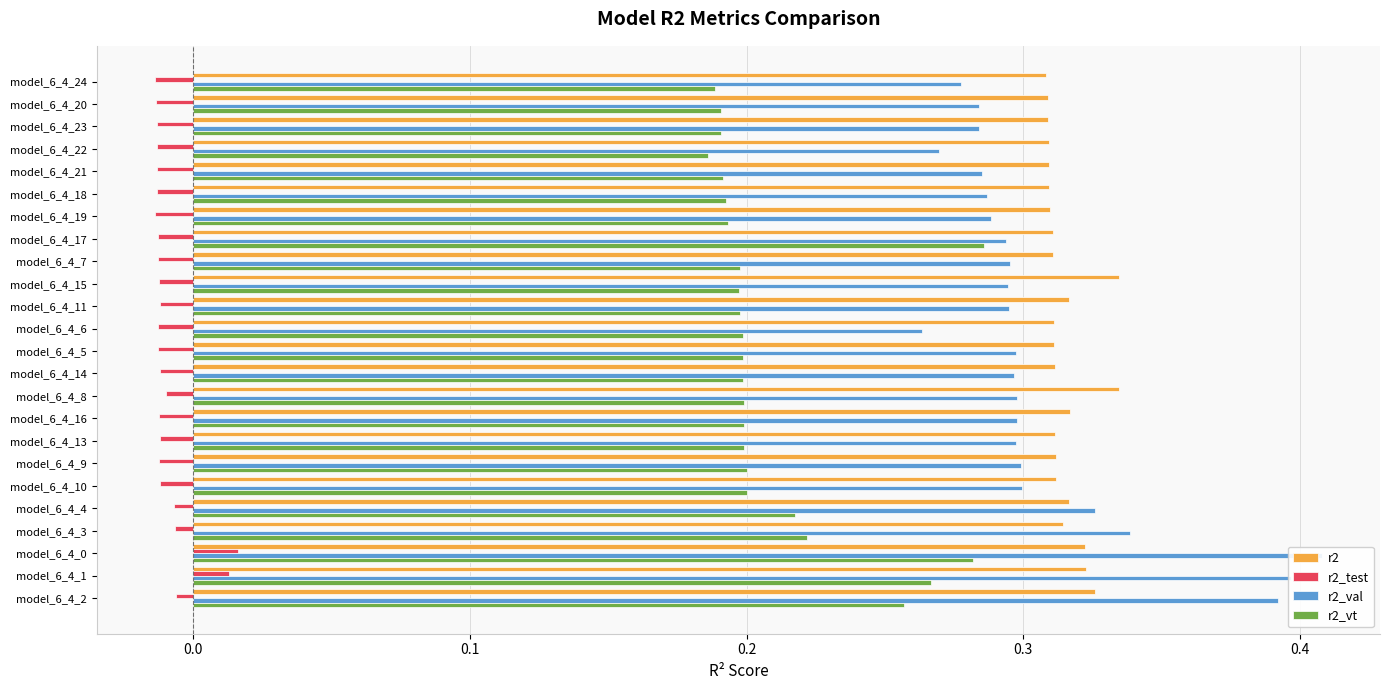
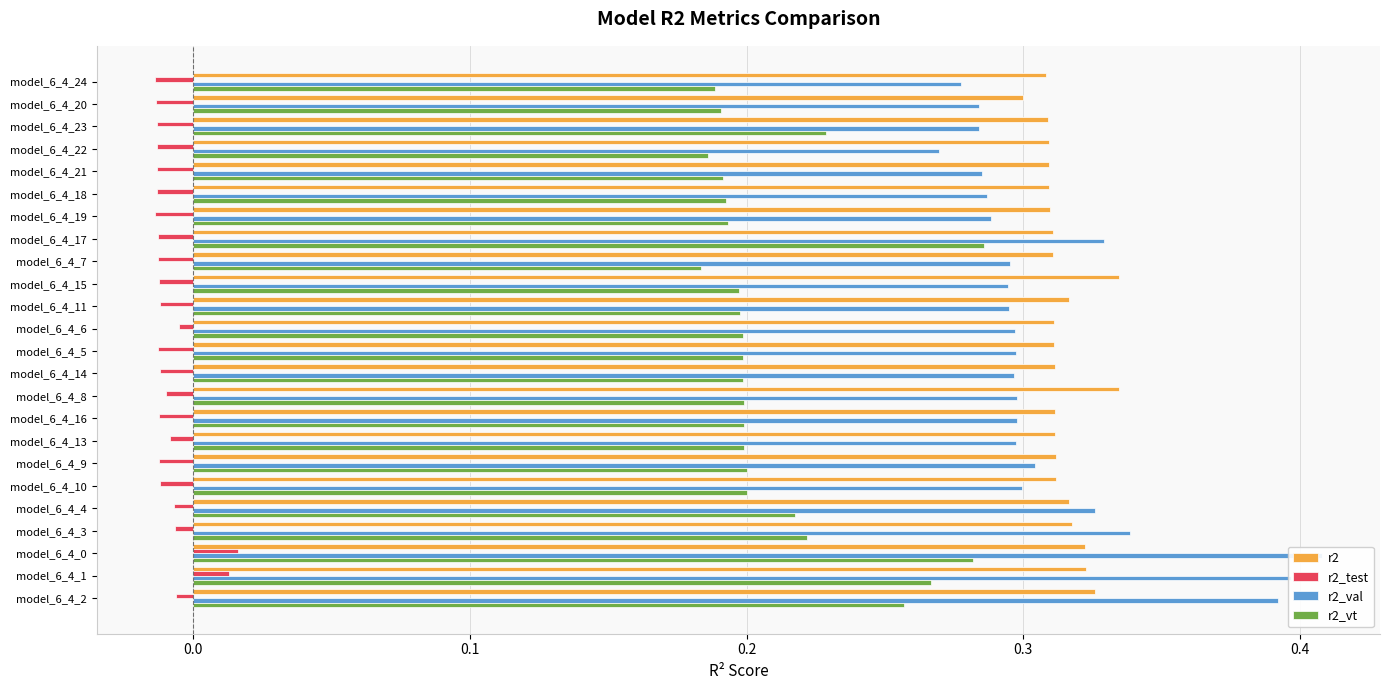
  {
    "r2": {
      "model_6_4_24": 0.308,
-     "model_6_4_20": 0.309,
+     "model_6_4_20": 0.300,
      "model_6_4_23": 0.309,
      "model_6_4_22": 0.309,
      "model_6_4_21": 0.309,
      "model_6_4_18": 0.310,
      "model_6_4_19": 0.310,
      "model_6_4_17": 0.311,
      "model_6_4_7": 0.311,
      "model_6_4_15": 0.335,
      "model_6_4_11": 0.317,
      "model_6_4_6": 0.311,
      "model_6_4_5": 0.311,
      "model_6_4_14": 0.311,
      "model_6_4_8": 0.335,
-     "model_6_4_16": 0.317,
+     "model_6_4_16": 0.312,
      "model_6_4_13": 0.312,
      "model_6_4_9": 0.312,
      "model_6_4_10": 0.312,
      "model_6_4_4": 0.317,
-     "model_6_4_3": 0.314,
+     "model_6_4_3": 0.318,
      "model_6_4_0": 0.322,
      "model_6_4_1": 0.323,
      "model_6_4_2": 0.326
    },
    "r2_test": {
      "model_6_4_24": -0.014,
      "model_6_4_20": -0.013,
      "model_6_4_23": -0.013,
      "model_6_4_22": -0.013,
      "model_6_4_21": -0.013,
      "model_6_4_18": -0.013,
      "model_6_4_19": -0.014,
      "model_6_4_17": -0.013,
      "model_6_4_7": -0.013,
      "model_6_4_15": -0.012,
      "model_6_4_11": -0.012,
-     "model_6_4_6": -0.013,
+     "model_6_4_6": -0.005,
      "model_6_4_5": -0.013,
      "model_6_4_14": -0.012,
      "model_6_4_8": -0.010,
      "model_6_4_16": -0.013,
-     "model_6_4_13": -0.012,
+     "model_6_4_13": -0.008,
      "model_6_4_9": -0.012,
      "model_6_4_10": -0.012,
      "model_6_4_4": -0.007,
      "model_6_4_3": -0.007,
      "model_6_4_0": 0.016,
      "model_6_4_1": 0.013,
      "model_6_4_2": -0.006
    },
    "r2_val": {
      "model_6_4_24": 0.277,
      "model_6_4_20": 0.284,
      "model_6_4_23": 0.284,
      "model_6_4_22": 0.270,
      "model_6_4_21": 0.285,
      "model_6_4_18": 0.287,
      "model_6_4_19": 0.288,
-     "model_6_4_17": 0.294,
+     "model_6_4_17": 0.329,
      "model_6_4_7": 0.295,
      "model_6_4_15": 0.295,
      "model_6_4_11": 0.295,
-     "model_6_4_6": 0.263,
+     "model_6_4_6": 0.297,
      "model_6_4_5": 0.297,
      "model_6_4_14": 0.297,
      "model_6_4_8": 0.298,
      "model_6_4_16": 0.298,
      "model_6_4_13": 0.297,
-     "model_6_4_9": 0.299,
+     "model_6_4_9": 0.304,
      "model_6_4_10": 0.300,
      "model_6_4_4": 0.326,
      "model_6_4_3": 0.339,
      "model_6_4_2": 0.392
    },
    "r2_vt": {
      "model_6_4_24": 0.189,
      "model_6_4_20": 0.191,
-     "model_6_4_23": 0.191,
+     "model_6_4_23": 0.229,
      "model_6_4_22": 0.186,
      "model_6_4_21": 0.191,
      "model_6_4_18": 0.192,
      "model_6_4_19": 0.193,
      "model_6_4_17": 0.286,
-     "model_6_4_7": 0.197,
+     "model_6_4_7": 0.184,
      "model_6_4_15": 0.197,
      "model_6_4_11": 0.198,
      "model_6_4_6": 0.199,
      "model_6_4_5": 0.199,
      "model_6_4_14": 0.199,
      "model_6_4_8": 0.199,
      "model_6_4_16": 0.199,
      "model_6_4_13": 0.199,
      "model_6_4_9": 0.200,
      "model_6_4_10": 0.200,
      "model_6_4_4": 0.218,
      "model_6_4_3": 0.222,
      "model_6_4_0": 0.282,
      "model_6_4_1": 0.267,
      "model_6_4_2": 0.257
    }
  }
